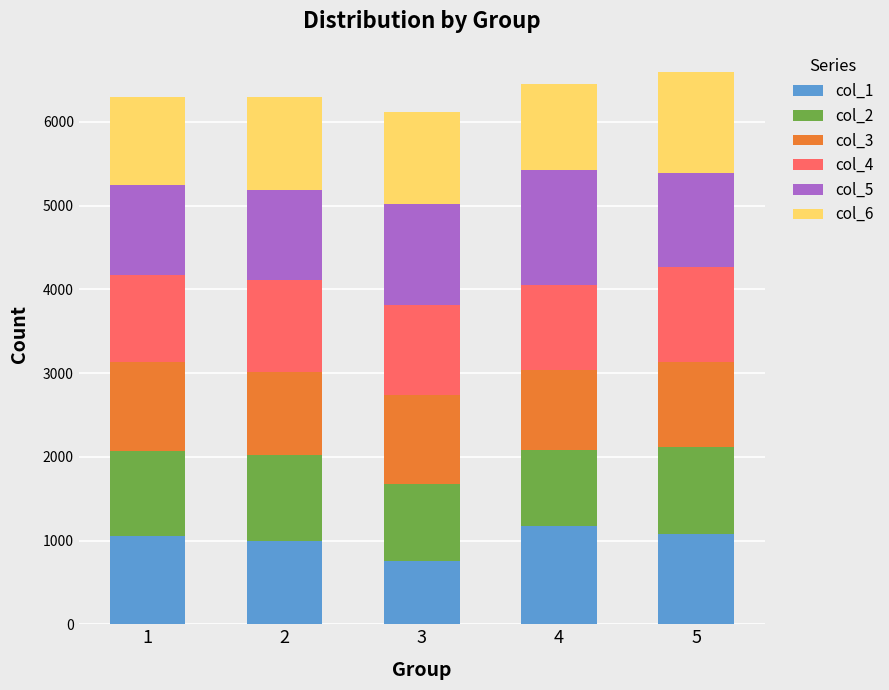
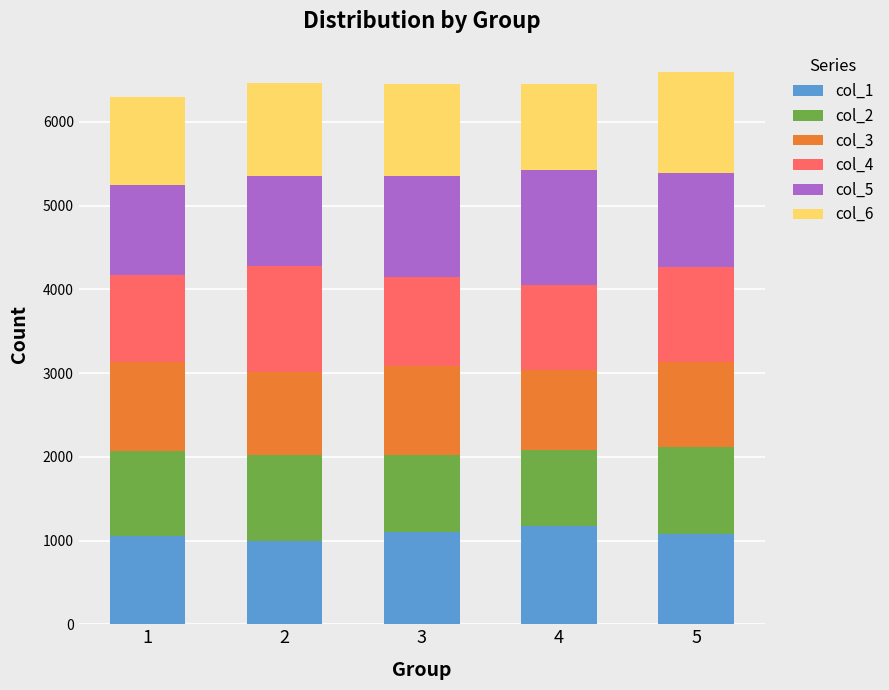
  {
    "col_1": {
      "1": 1100,
      "2": 1000,
-     "3": 800,
+     "3": 1100,
      "4": 1200,
      "5": 1100
    },
    "col_2": {
      "1": 1000,
      "2": 1000,
      "3": 900,
      "4": 900,
      "5": 1000
    },
    "col_3": {
      "1": 1100,
      "2": 1000,
      "3": 1100,
      "4": 1000,
      "5": 1000
    },
    "col_4": {
      "1": 1000,
-     "2": 1100,
+     "2": 1300,
      "3": 1100,
      "4": 1000,
      "5": 1100
    },
    "col_5": {
      "1": 1100,
      "2": 1100,
      "3": 1200,
      "4": 1400,
      "5": 1100
    },
    "col_6": {
      "1": 1000,
      "2": 1100,
      "3": 1100,
      "4": 1000,
      "5": 1200
    }
  }
